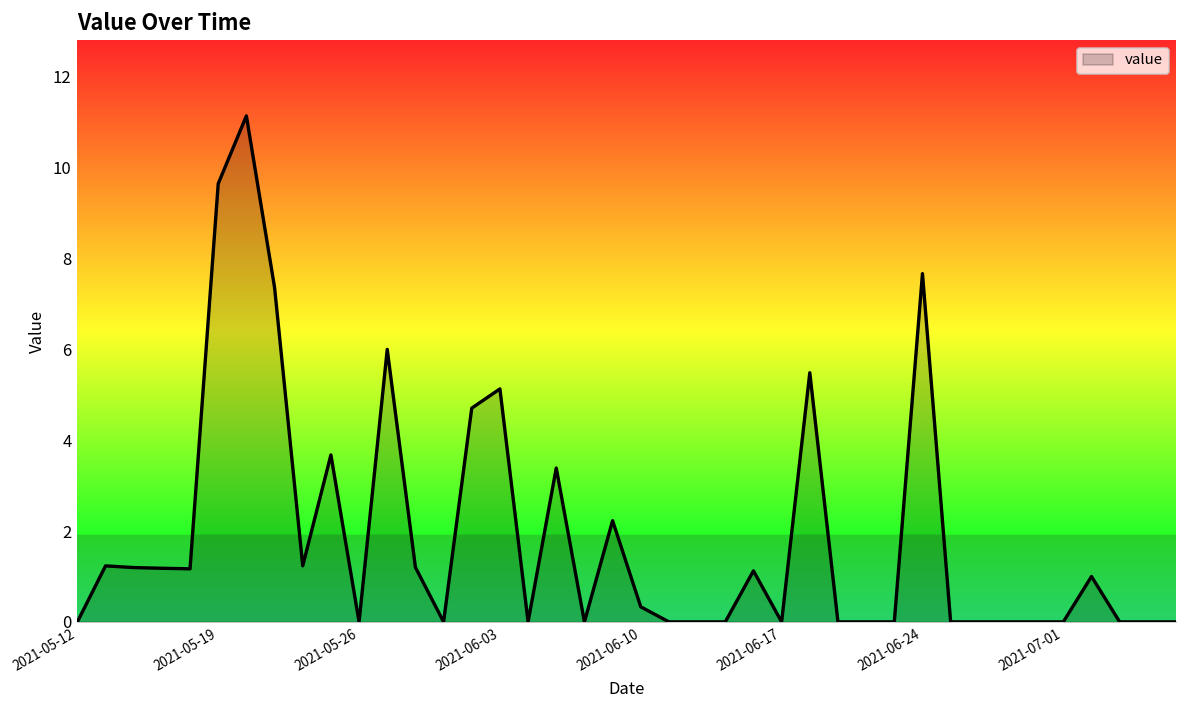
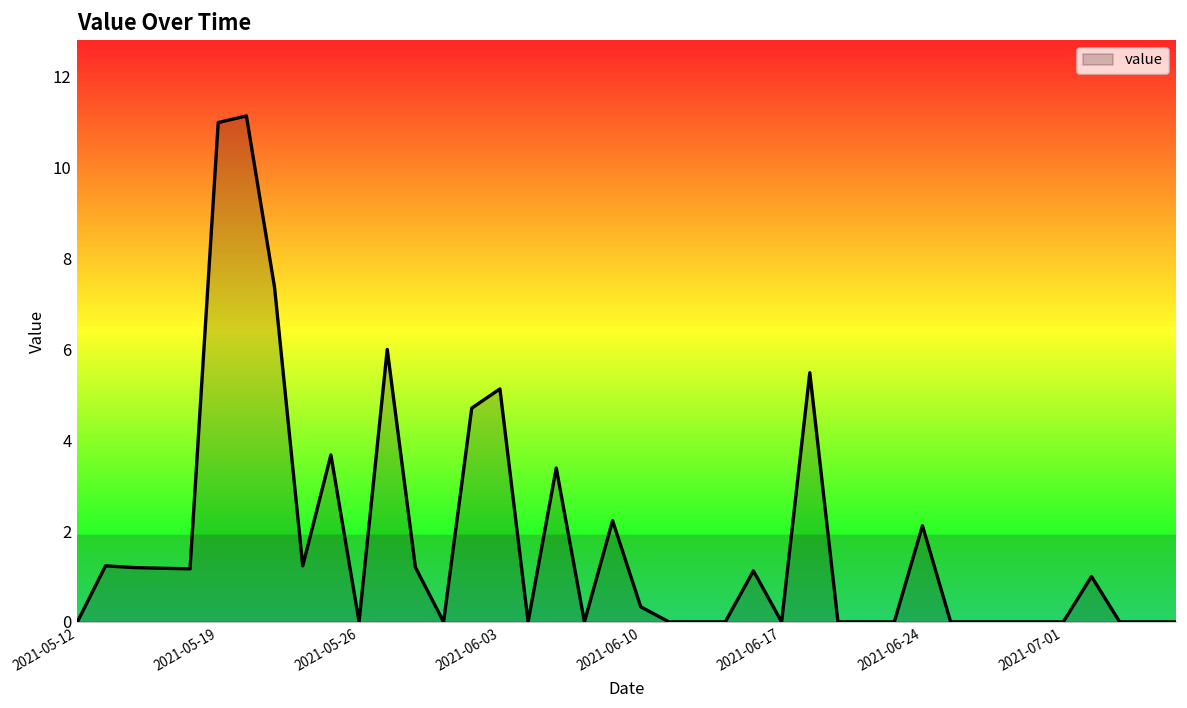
  {
    "2021-05-12": 0.0,
-   "2021-05-19": 9.6,
+   "2021-05-19": 11.0,
    "2021-05-26": 0.0,
    "2021-06-03": 5.1,
    "2021-06-10": 0.3,
    "2021-06-17": 0.0,
-   "2021-06-24": 7.7,
+   "2021-06-24": 2.1,
    "2021-07-01": 0.0
  }
